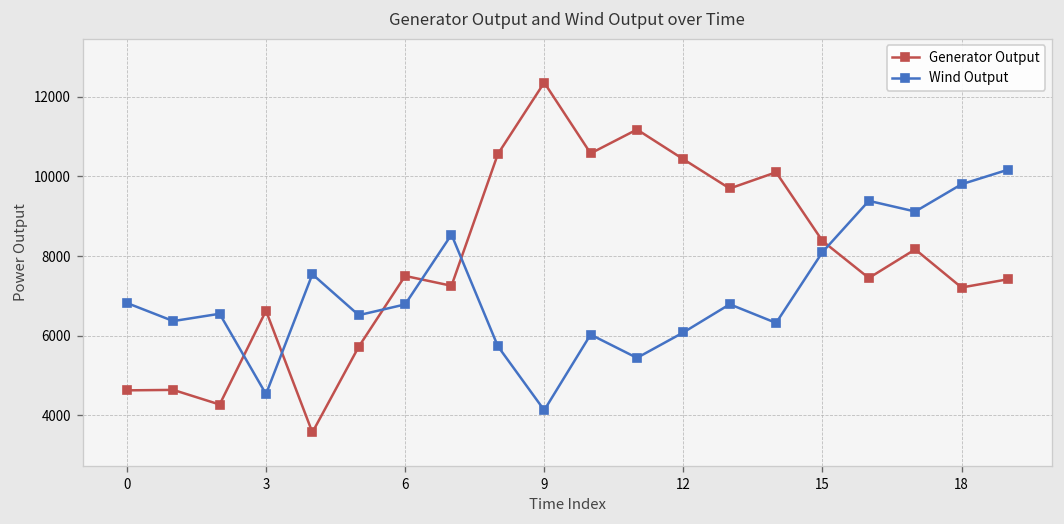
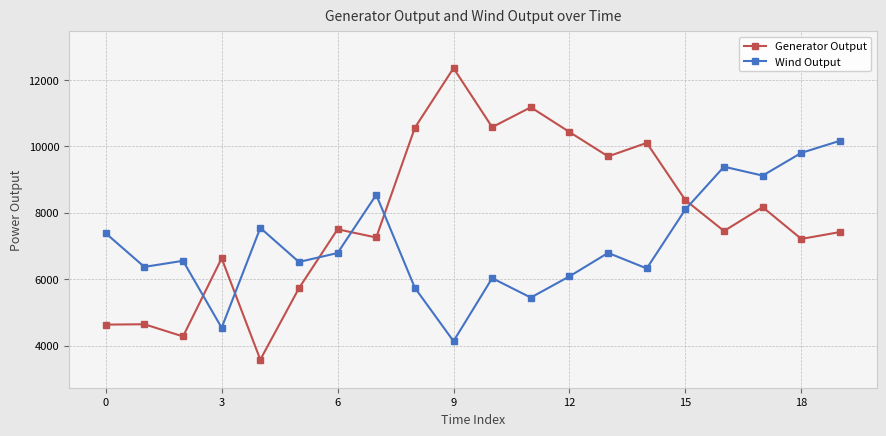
  {
    "Generator Output": {
      "0": 4600,
      "3": 6600,
      "6": 7500,
      "9": 12400,
      "12": 10400,
      "15": 8400,
      "18": 7200
    },
    "Wind Output": {
-     "0": 6800,
+     "0": 7400,
      "3": 4500,
      "6": 6800,
      "9": 4100,
      "12": 6100,
      "15": 8100,
      "18": 9800
    }
  }
